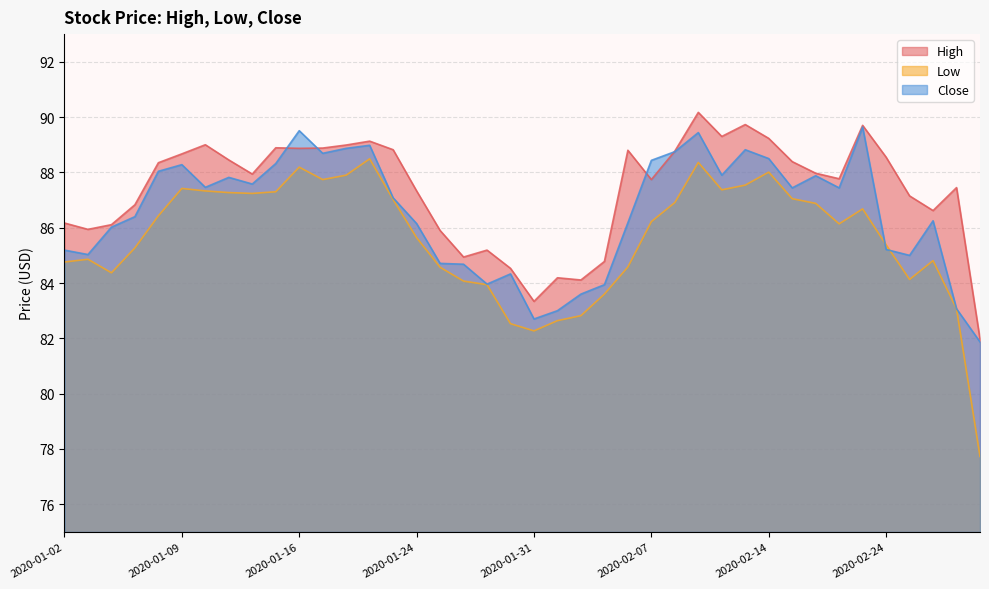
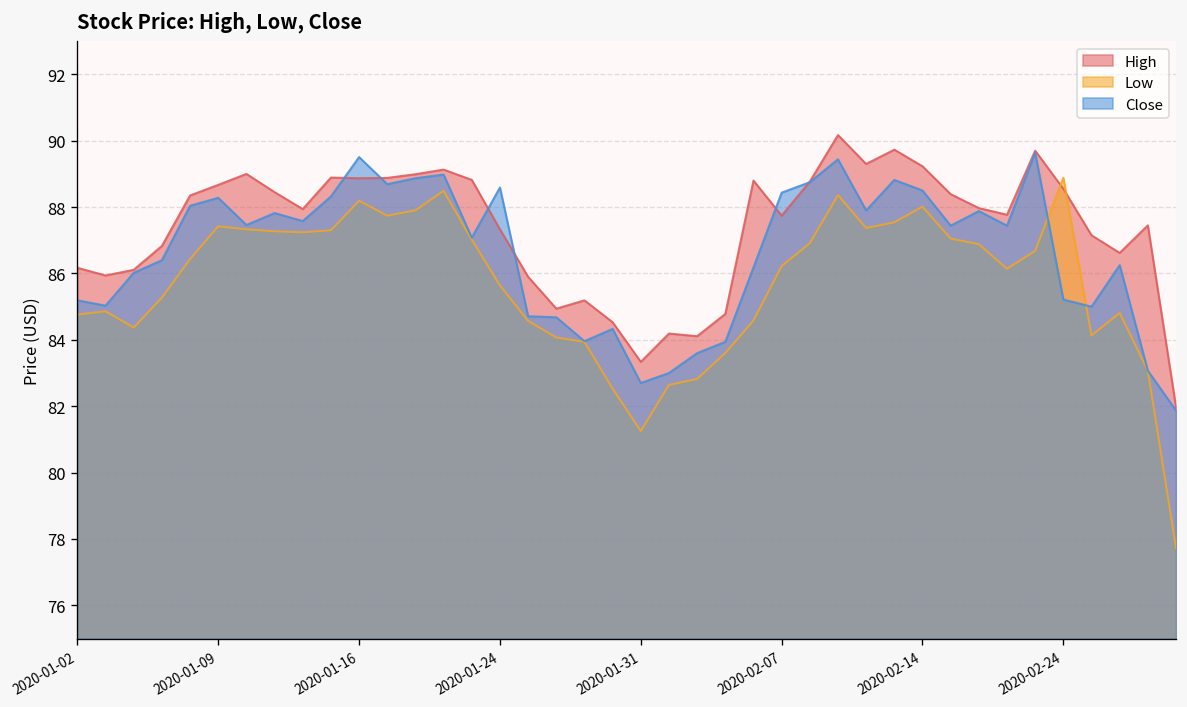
  {
    "High": {
      "2020-01-02": 86.2,
      "2020-01-09": 88.7,
      "2020-01-16": 88.9,
      "2020-01-24": 87.3,
      "2020-01-31": 83.3,
      "2020-02-07": 87.7,
      "2020-02-14": 89.2,
      "2020-02-24": 88.6
    },
    "Low": {
      "2020-01-02": 84.8,
      "2020-01-09": 87.4,
      "2020-01-16": 88.2,
      "2020-01-24": 85.6,
-     "2020-01-31": 82.3,
+     "2020-01-31": 81.3,
      "2020-02-07": 86.2,
      "2020-02-14": 88.0,
-     "2020-02-24": 85.4
+     "2020-02-24": 88.9
    },
    "Close": {
      "2020-01-02": 85.2,
      "2020-01-09": 88.3,
      "2020-01-16": 89.5,
-     "2020-01-24": 86.2,
+     "2020-01-24": 88.6,
      "2020-01-31": 82.7,
      "2020-02-07": 88.4,
      "2020-02-14": 88.5,
      "2020-02-24": 85.2
    }
  }
